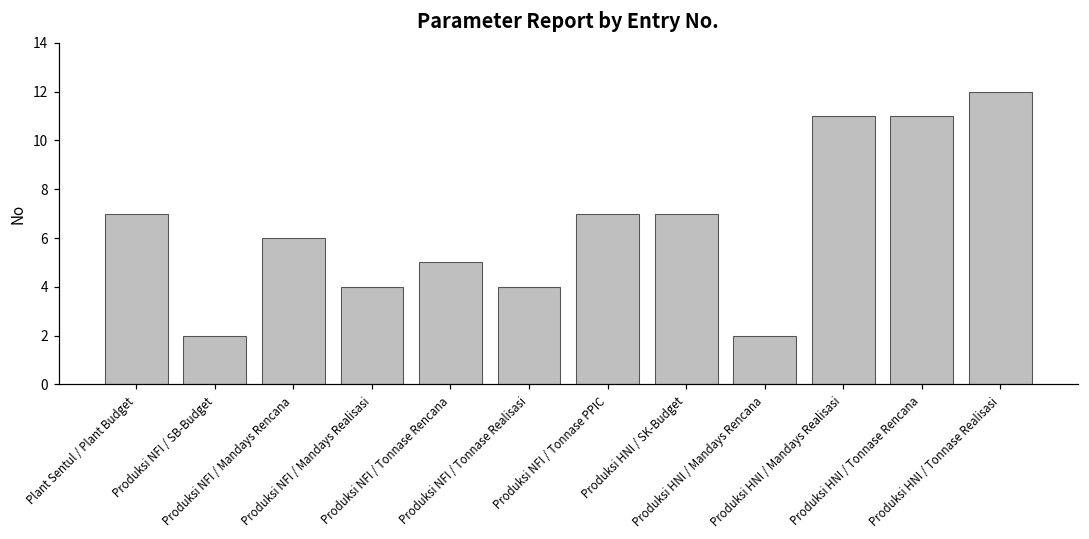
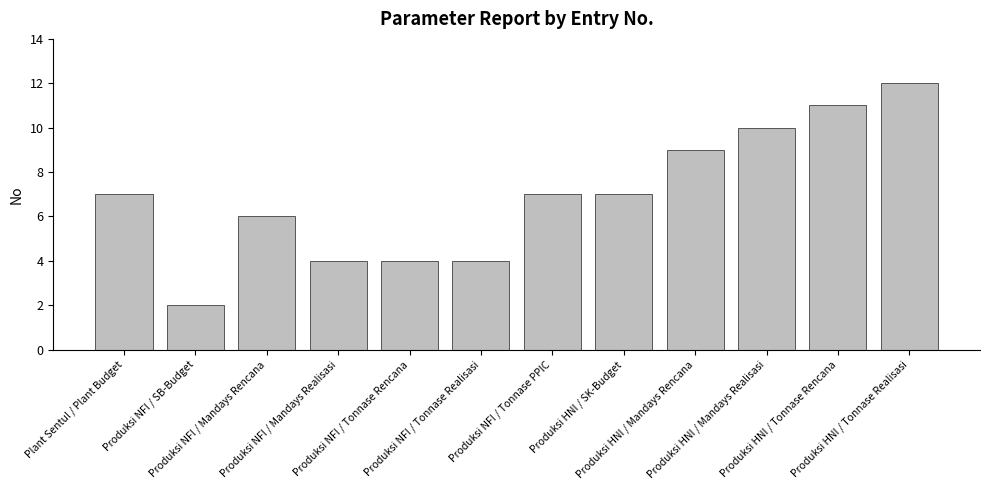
  {
    "Plant Sentul / Plant Budget": 7,
    "Produksi NFI / SB-Budget": 2,
    "Produksi NFI / Mandays Rencana": 6,
    "Produksi NFI / Mandays Realisasi": 4,
-   "Produksi NFI / Tonnase Rencana": 5,
+   "Produksi NFI / Tonnase Rencana": 4,
    "Produksi NFI / Tonnase Realisasi": 4,
    "Produksi NFI / Tonnase PPIC": 7,
    "Produksi HNI / SK-Budget": 7,
-   "Produksi HNI / Mandays Rencana": 2,
-   "Produksi HNI / Mandays Realisasi": 11,
+   "Produksi HNI / Mandays Rencana": 9,
+   "Produksi HNI / Mandays Realisasi": 10,
    "Produksi HNI / Tonnase Rencana": 11,
    "Produksi HNI / Tonnase Realisasi": 12
  }
